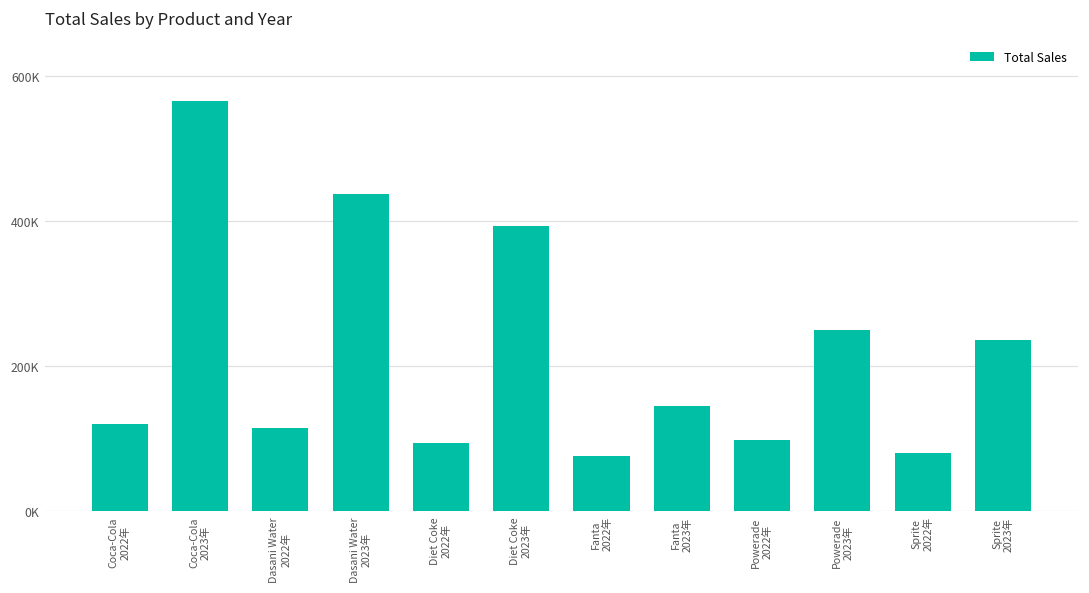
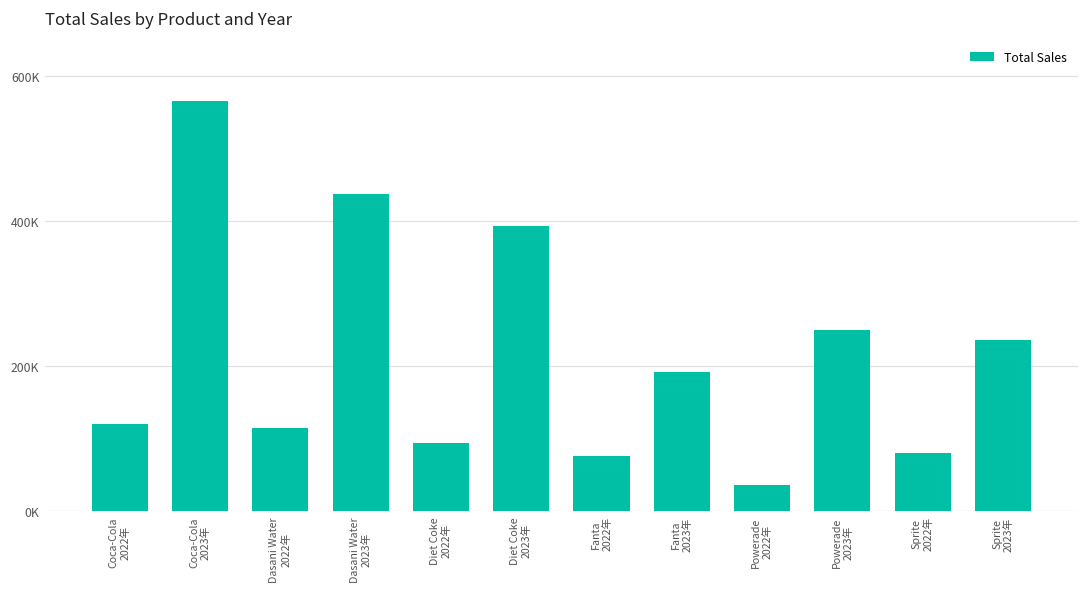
  {
    "Coca-Cola 2022年": 120000,
    "Coca-Cola 2023年": 560000,
    "Dasani Water 2022年": 110000,
    "Dasani Water 2023年": 440000,
    "Diet Coke 2022年": 90000,
    "Diet Coke 2023年": 390000,
    "Fanta 2022年": 80000,
-   "Fanta 2023年": 140000,
-   "Powerade 2022年": 100000,
+   "Fanta 2023年": 190000,
+   "Powerade 2022年": 30000,
    "Powerade 2023年": 250000,
    "Sprite 2022年": 80000,
    "Sprite 2023年": 230000
  }
